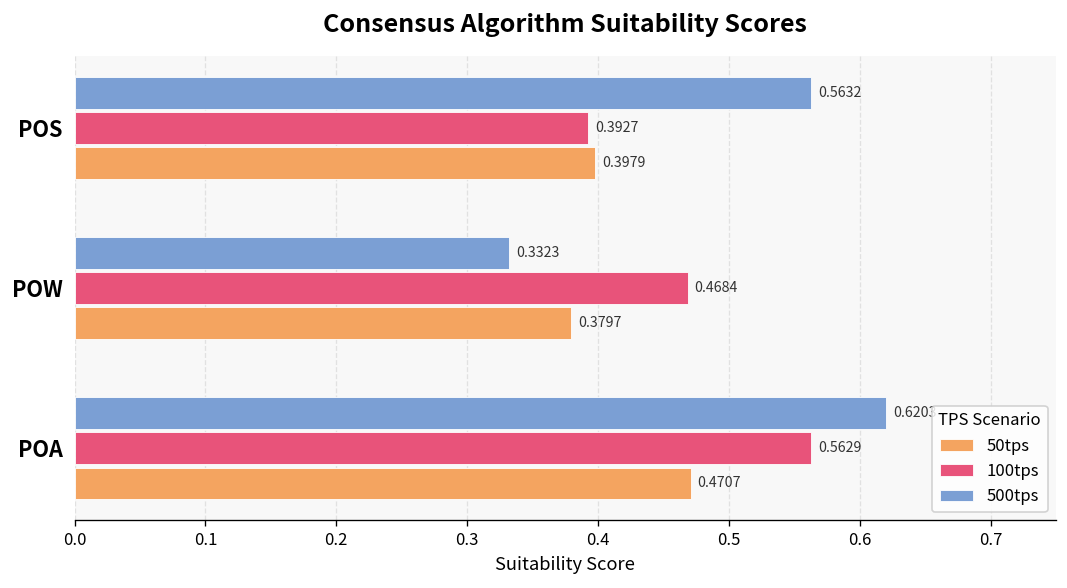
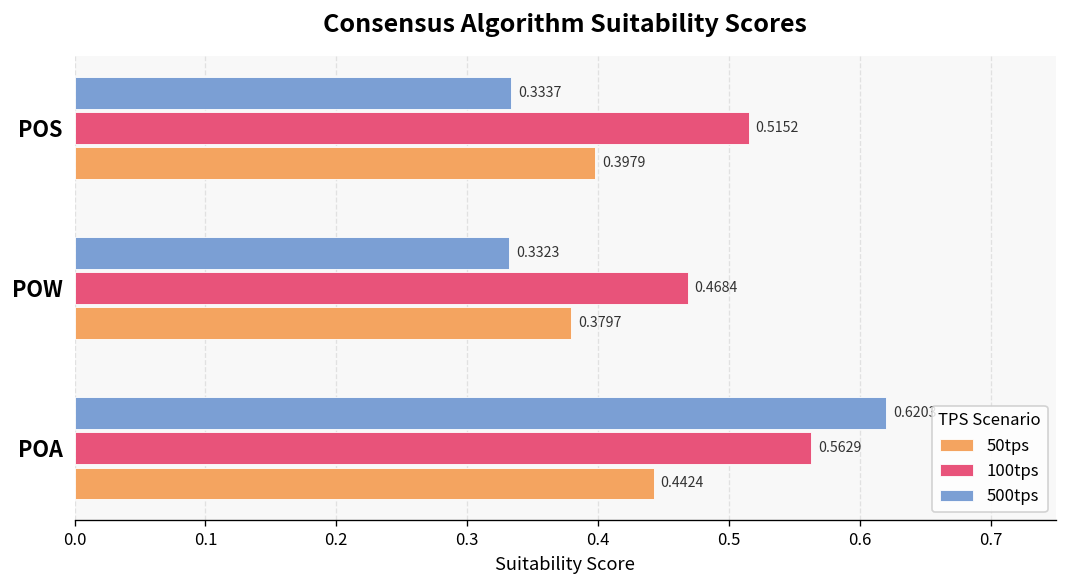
  {
    "50tps": {
      "POS": 0.3979,
      "POW": 0.3797,
-     "POA": 0.4707
+     "POA": 0.4424
    },
    "100tps": {
-     "POS": 0.3927,
+     "POS": 0.5152,
      "POW": 0.4684,
      "POA": 0.5629
    },
    "500tps": {
-     "POS": 0.5632,
+     "POS": 0.3337,
      "POW": 0.3323
    }
  }
